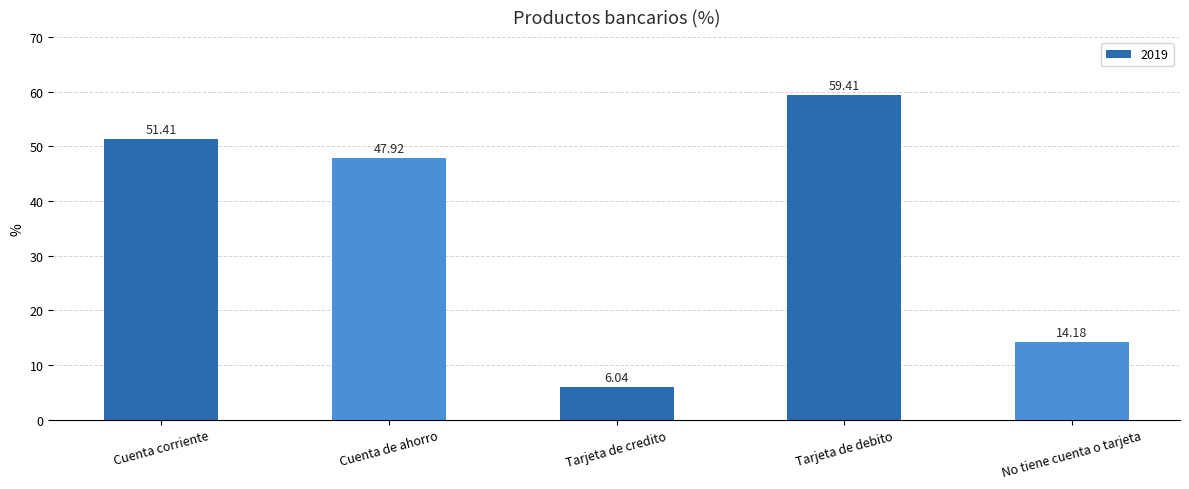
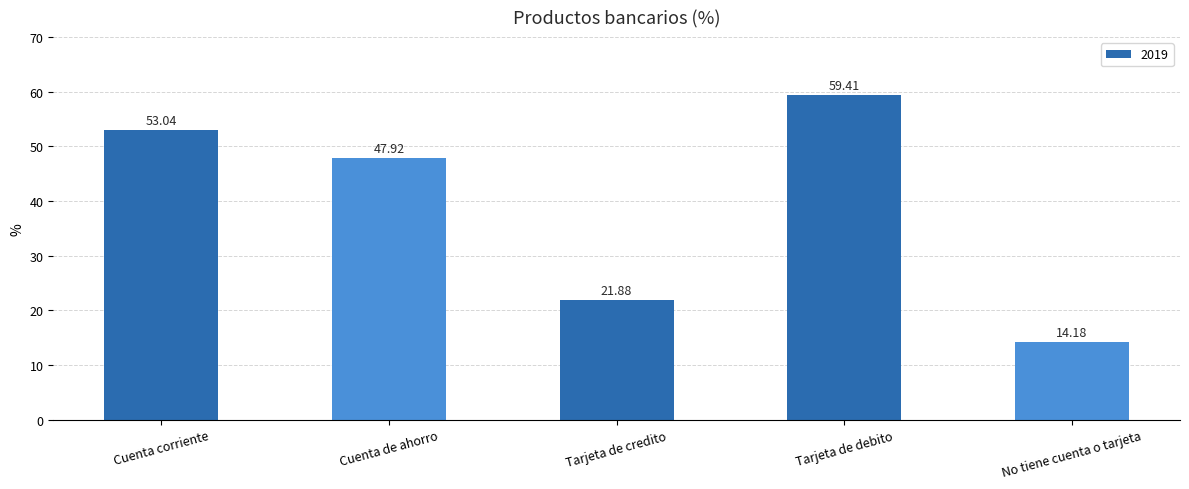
  {
-   "Cuenta corriente": 51.41,
+   "Cuenta corriente": 53.04,
    "Cuenta de ahorro": 47.92,
-   "Tarjeta de credito": 6.04,
+   "Tarjeta de credito": 21.88,
    "Tarjeta de debito": 59.41,
    "No tiene cuenta o tarjeta": 14.18
  }
